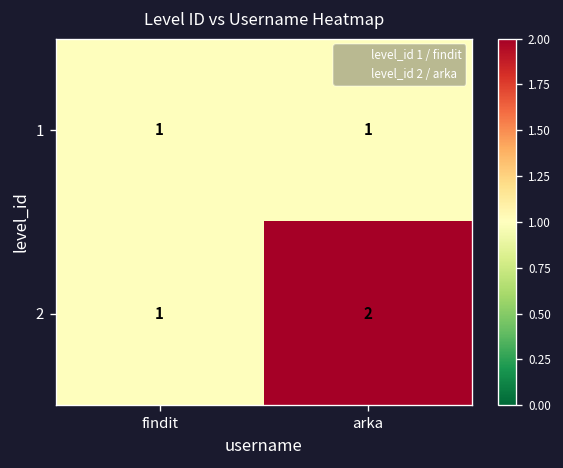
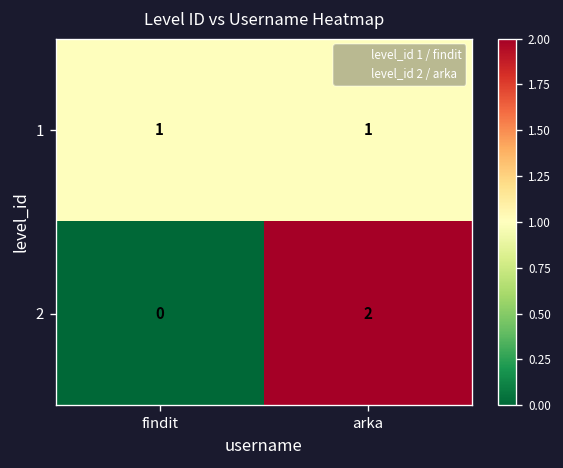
  {
    "1": {
      "arka": 1
    },
    "2": {
-     "findit": 1
+     "findit": 0
    }
  }
